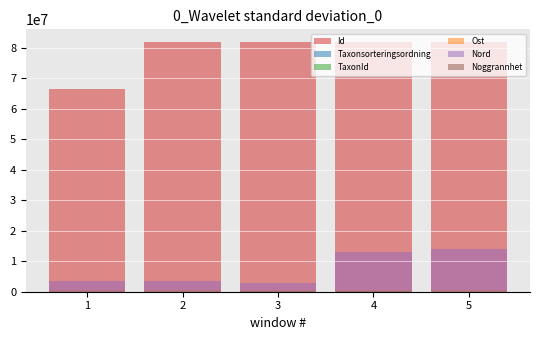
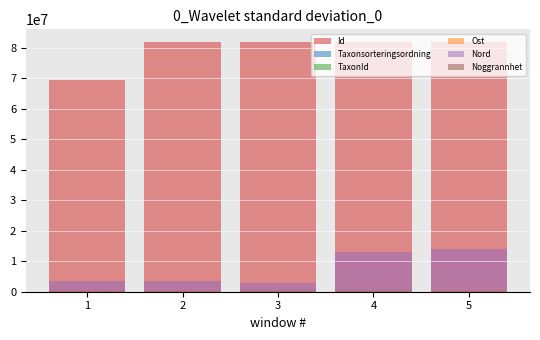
  {
    "Id": {
-     "1": 66000000,
+     "1": 70000000,
      "2": 82000000,
      "3": 82000000
    }
  }
